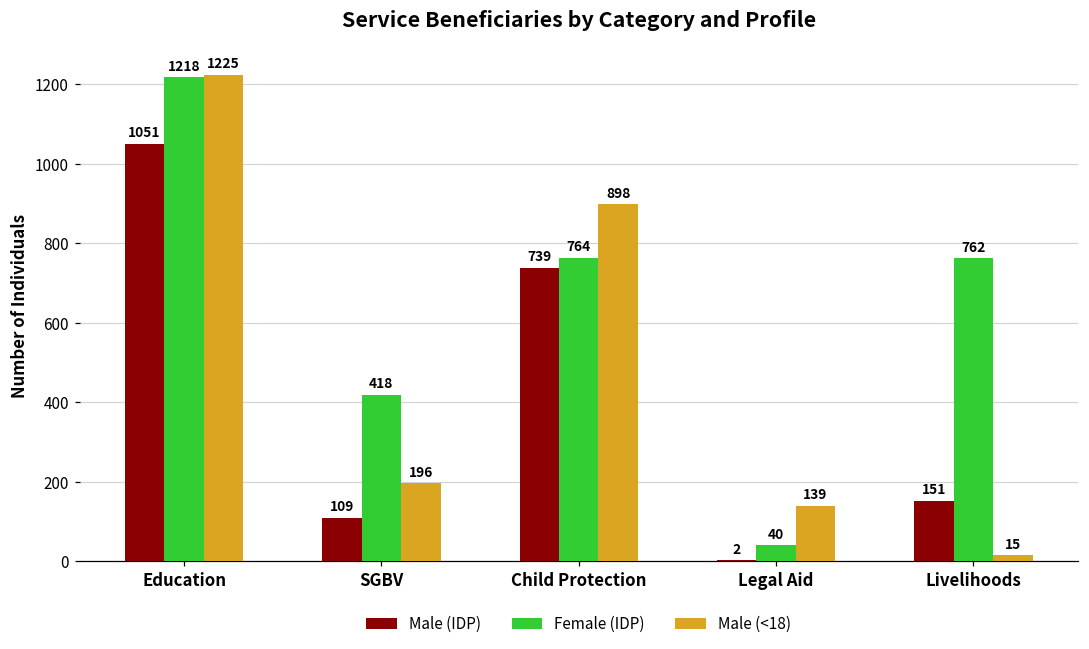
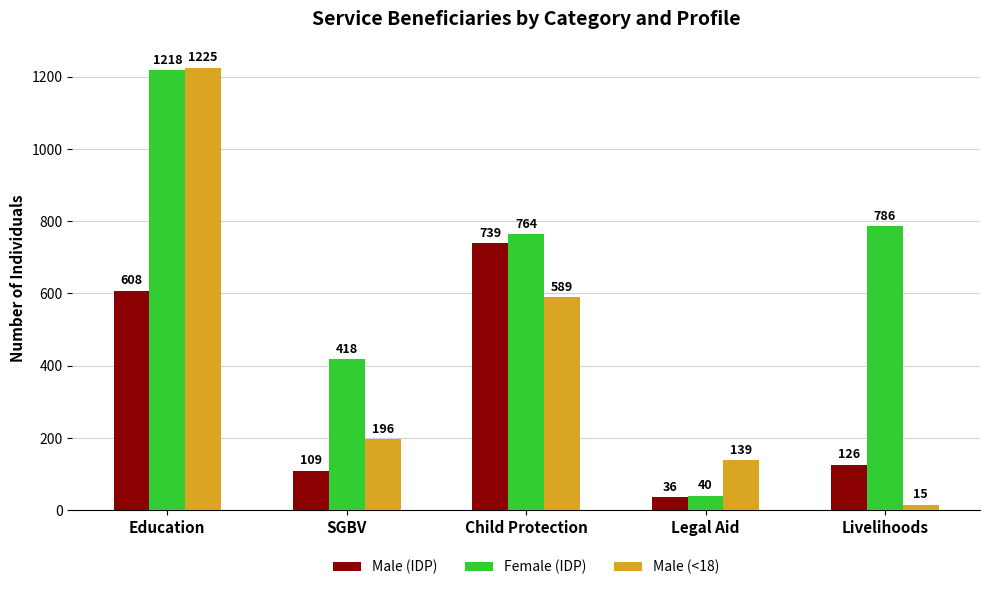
  {
    "Male (IDP)": {
-     "Education": 1051,
+     "Education": 608,
      "SGBV": 109,
      "Child Protection": 739,
-     "Legal Aid": 2,
-     "Livelihoods": 151
+     "Legal Aid": 36,
+     "Livelihoods": 126
    },
    "Female (IDP)": {
      "Education": 1218,
      "SGBV": 418,
      "Child Protection": 764,
      "Legal Aid": 40,
-     "Livelihoods": 762
+     "Livelihoods": 786
    },
    "Male (<18)": {
      "Education": 1225,
      "SGBV": 196,
-     "Child Protection": 898,
+     "Child Protection": 589,
      "Legal Aid": 139,
      "Livelihoods": 15
    }
  }
